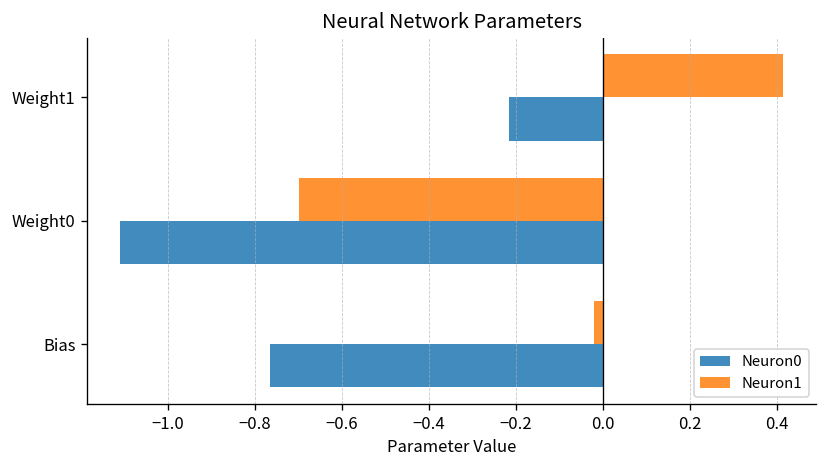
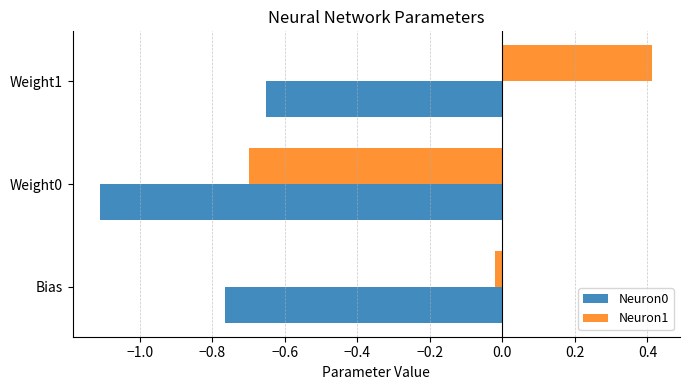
  {
    "Neuron0": {
-     "Weight1": -0.22,
+     "Weight1": -0.65,
      "Weight0": -1.11,
      "Bias": -0.77
    },
    "Neuron1": {
      "Weight1": 0.41,
      "Weight0": -0.70,
      "Bias": -0.02
    }
  }
